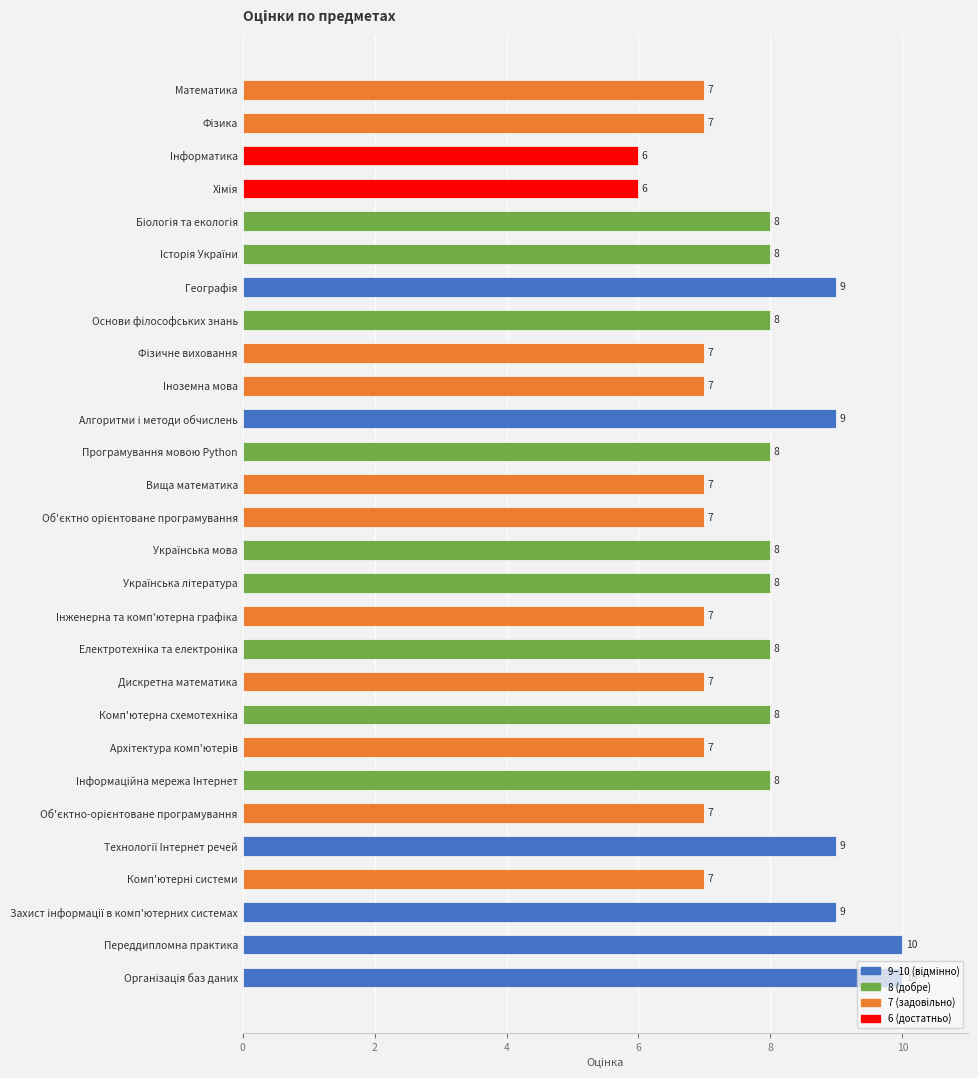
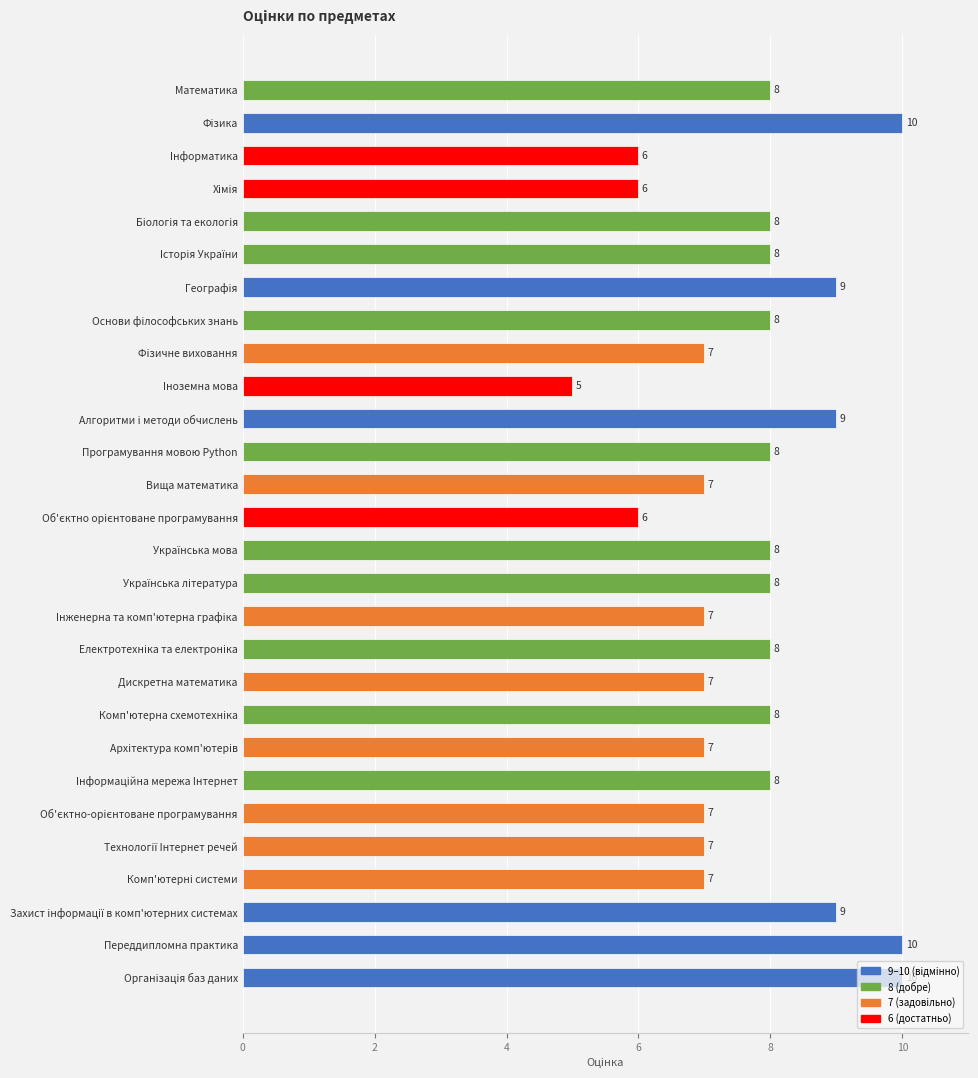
  {
-   "Математика": 7,
-   "Фізика": 7,
+   "Математика": 8,
+   "Фізика": 10,
    "Інформатика": 6,
    "Хімія": 6,
    "Біологія та екологія": 8,
    "Історія України": 8,
    "Географія": 9,
    "Основи філософських знань": 8,
    "Фізичне виховання": 7,
-   "Іноземна мова": 7,
+   "Іноземна мова": 5,
    "Алгоритми і методи обчислень": 9,
    "Програмування мовою Python": 8,
    "Вища математика": 7,
-   "Об'єктно орієнтоване програмування": 7,
+   "Об'єктно орієнтоване програмування": 6,
    "Українська мова": 8,
    "Українська література": 8,
    "Інженерна та комп'ютерна графіка": 7,
    "Електротехніка та електроніка": 8,
    "Дискретна математика": 7,
    "Комп'ютерна схемотехніка": 8,
    "Архітектура комп'ютерів": 7,
    "Інформаційна мережа Інтернет": 8,
    "Об'єктно-орієнтоване програмування": 7,
-   "Технології Інтернет речей": 9,
+   "Технології Інтернет речей": 7,
    "Комп'ютерні системи": 7,
    "Захист інформації в комп'ютерних системах": 9,
    "Переддипломна практика": 10
  }
